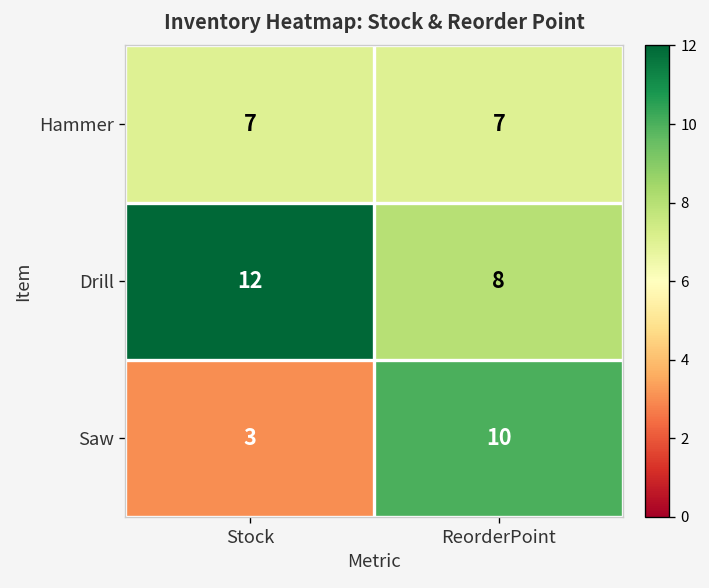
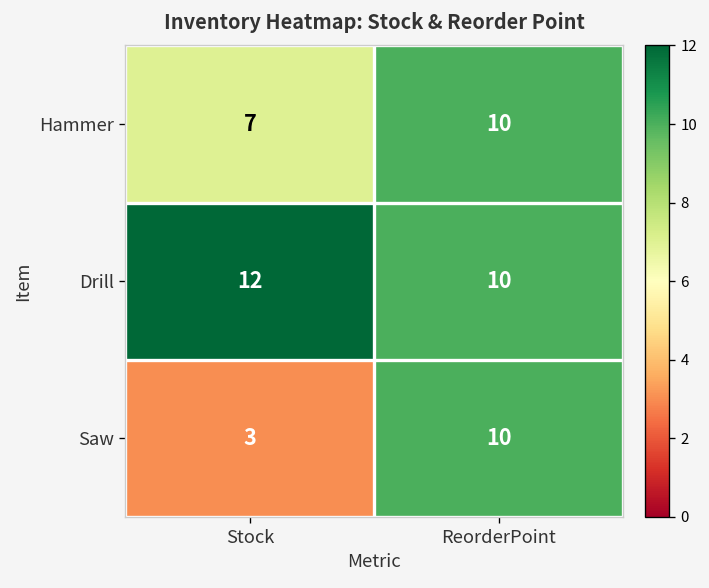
  {
    "Hammer": {
      "Stock": 7,
-     "ReorderPoint": 7
+     "ReorderPoint": 10
    },
    "Drill": {
      "Stock": 12,
-     "ReorderPoint": 8
+     "ReorderPoint": 10
    },
    "Saw": {
      "Stock": 3,
      "ReorderPoint": 10
    }
  }
